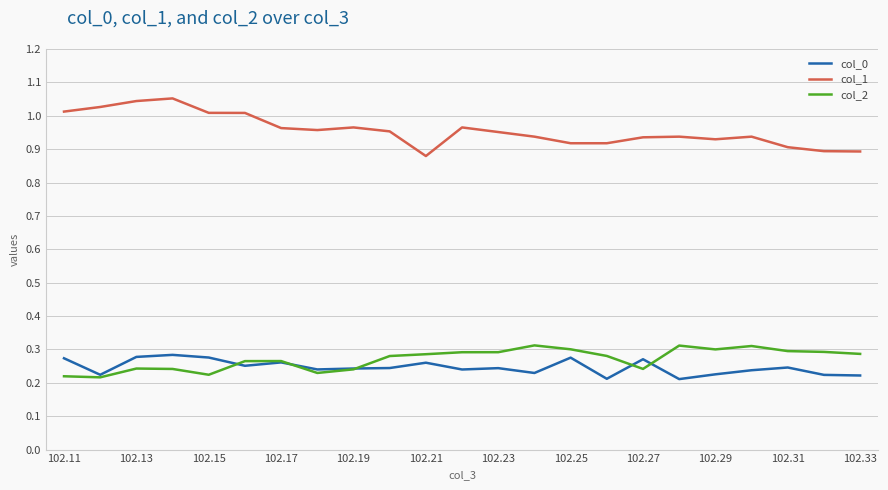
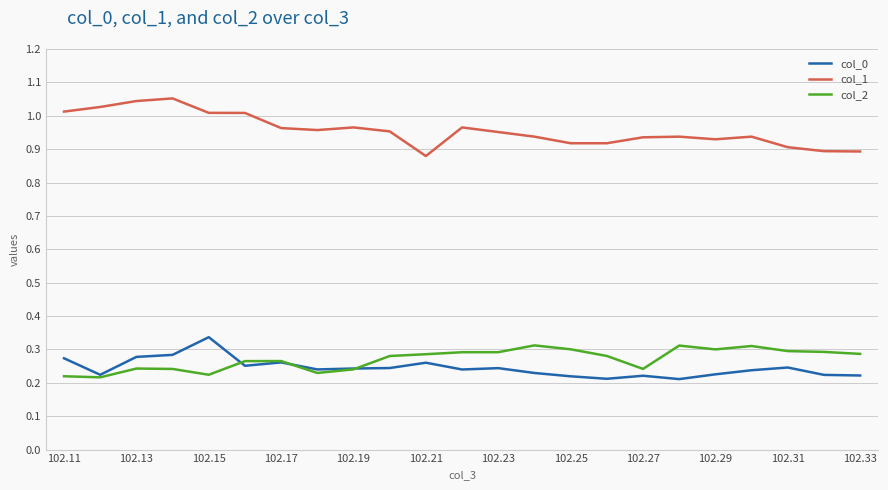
  {
    "col_0": {
      "102.11": 0.27,
      "102.13": 0.28,
-     "102.15": 0.28,
+     "102.15": 0.34,
      "102.21": 0.26,
      "102.23": 0.24,
-     "102.25": 0.28,
-     "102.27": 0.27,
+     "102.25": 0.22,
+     "102.27": 0.22,
      "102.29": 0.23,
      "102.31": 0.25,
      "102.33": 0.22
    },
    "col_1": {
      "102.11": 1.01,
      "102.13": 1.04,
      "102.15": 1.01,
      "102.17": 0.96,
      "102.19": 0.97,
      "102.21": 0.88,
      "102.23": 0.95,
      "102.25": 0.92,
      "102.27": 0.94,
      "102.29": 0.93,
      "102.31": 0.91,
      "102.33": 0.89
    },
    "col_2": {
      "102.11": 0.22,
      "102.13": 0.24,
      "102.15": 0.22,
      "102.21": 0.29,
      "102.23": 0.29,
      "102.25": 0.30,
      "102.27": 0.24,
      "102.29": 0.30,
      "102.31": 0.30,
      "102.33": 0.29
    }
  }
